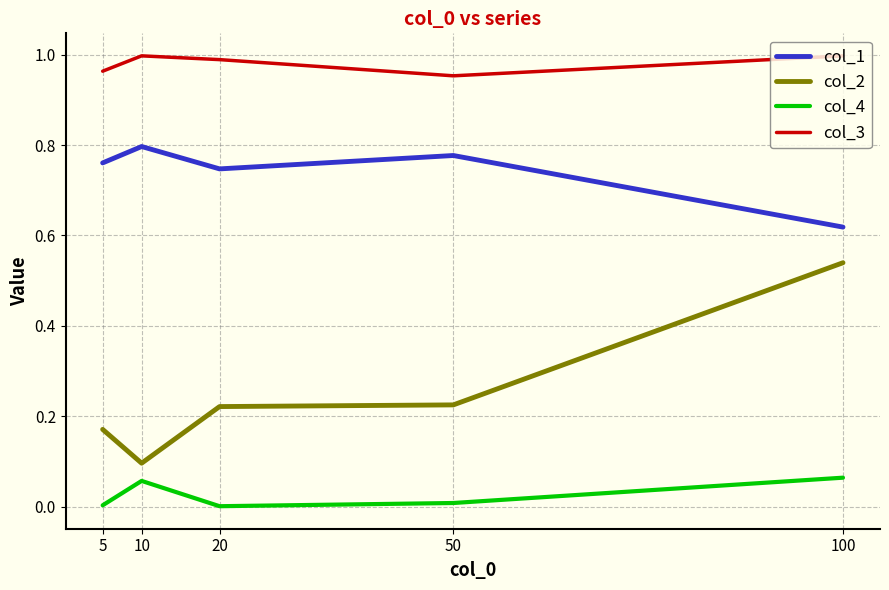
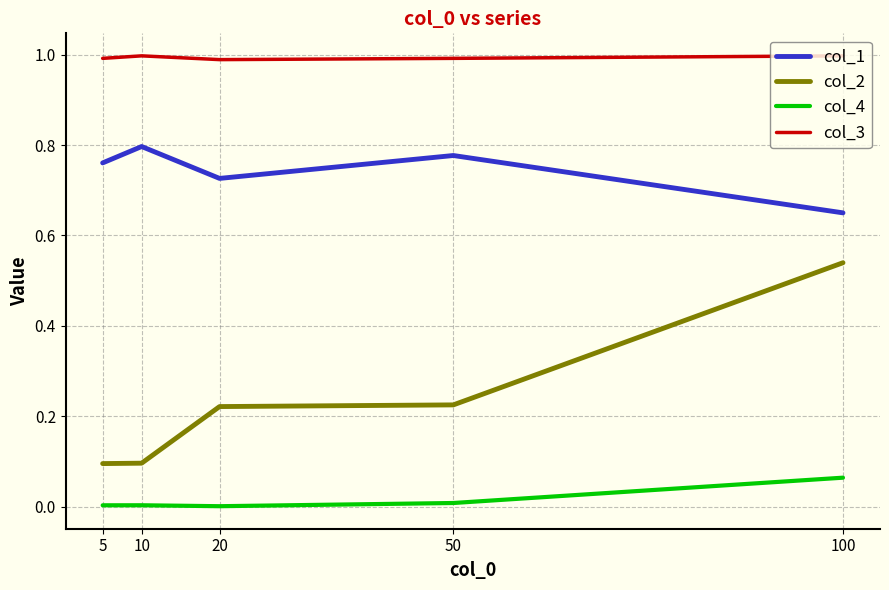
  {
    "col_1": {
      "5": 0.76,
      "10": 0.80,
-     "20": 0.75,
+     "20": 0.73,
      "50": 0.78,
-     "100": 0.62
+     "100": 0.65
    },
    "col_2": {
-     "5": 0.17,
+     "5": 0.10,
      "10": 0.10,
      "20": 0.22,
      "50": 0.23,
      "100": 0.54
    },
    "col_4": {
      "5": 0.00,
-     "10": 0.06,
+     "10": 0.00,
      "20": 0.00,
      "50": 0.01,
      "100": 0.06
    },
    "col_3": {
-     "5": 0.96,
+     "5": 0.99,
      "10": 1.00,
      "20": 0.99,
-     "50": 0.95
+     "50": 0.99
    }
  }
